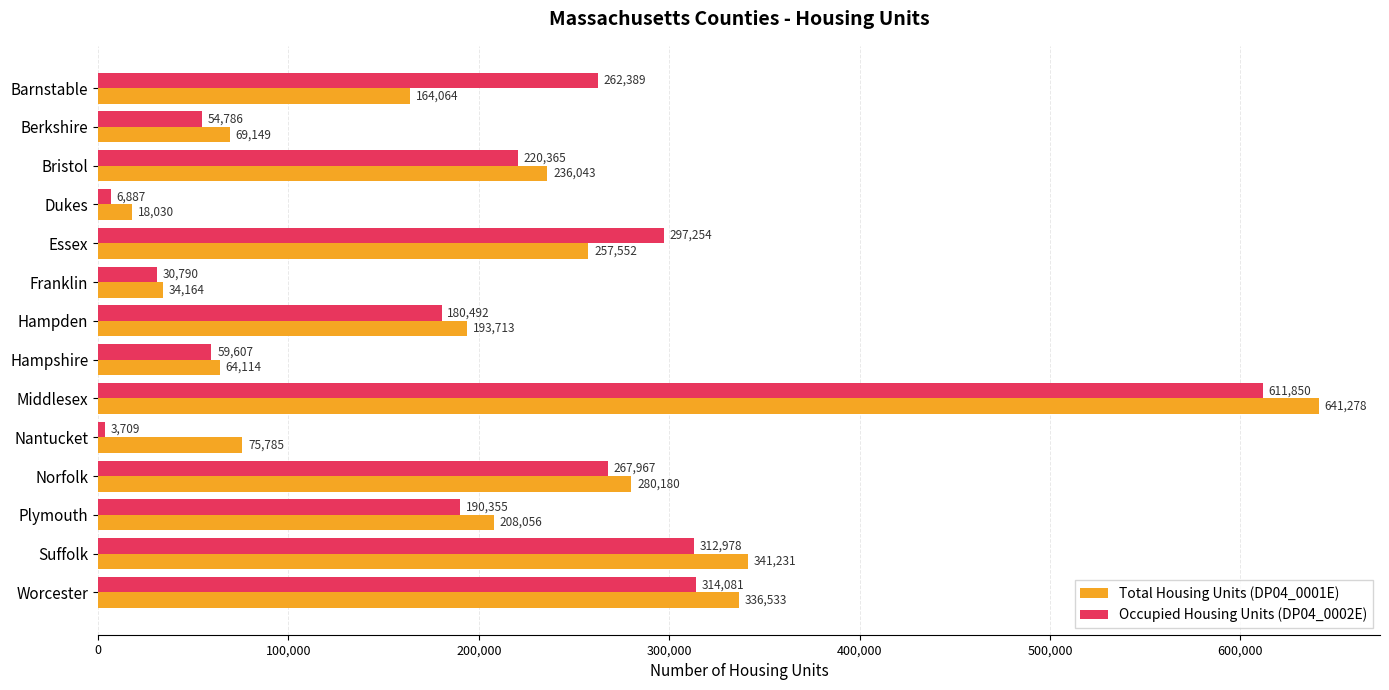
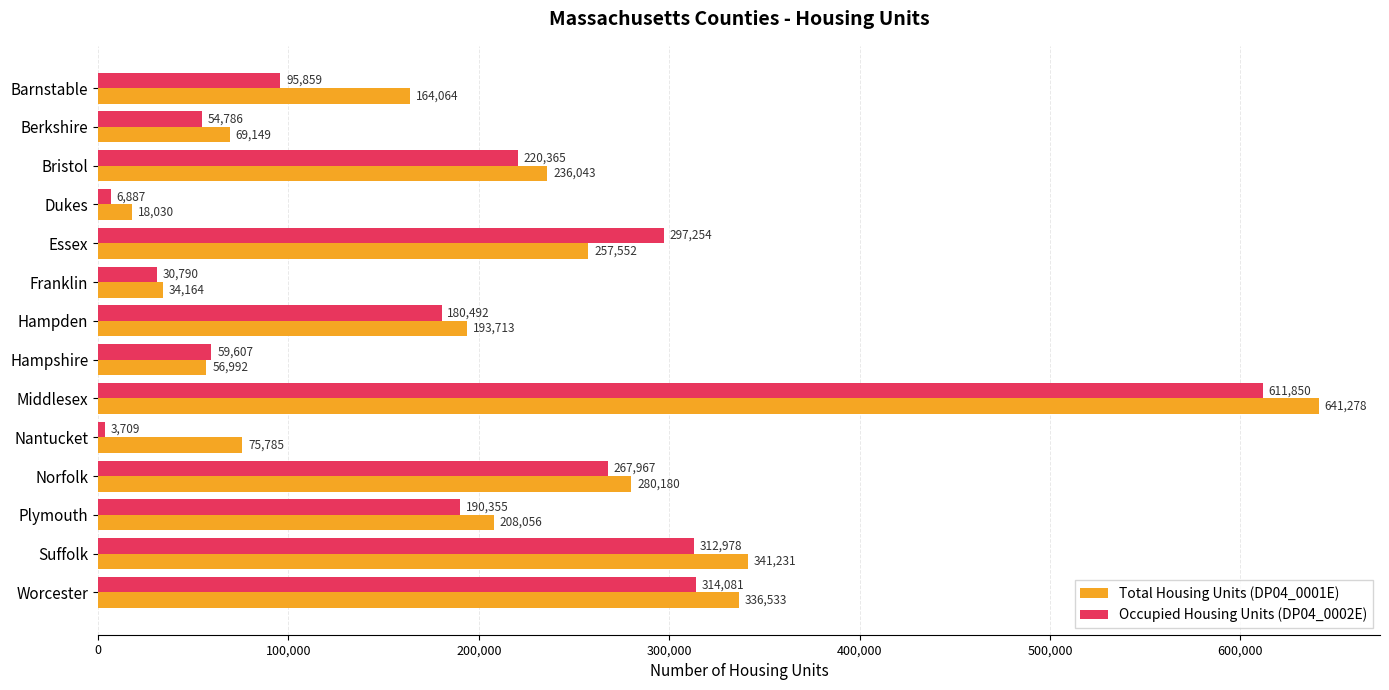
  {
    "Total Housing Units (DP04_0001E)": {
      "Barnstable": "164,064",
      "Berkshire": "69,149",
      "Bristol": "236,043",
      "Dukes": "18,030",
      "Essex": "257,552",
      "Franklin": "34,164",
      "Hampden": "193,713",
-     "Hampshire": "64,114",
+     "Hampshire": "56,992",
      "Middlesex": "641,278",
      "Nantucket": "75,785",
      "Norfolk": "280,180",
      "Plymouth": "208,056",
      "Suffolk": "341,231",
      "Worcester": "336,533"
    },
    "Occupied Housing Units (DP04_0002E)": {
-     "Barnstable": "262,389",
+     "Barnstable": "95,859",
      "Berkshire": "54,786",
      "Bristol": "220,365",
      "Dukes": "6,887",
      "Essex": "297,254",
      "Franklin": "30,790",
      "Hampden": "180,492",
      "Hampshire": "59,607",
      "Middlesex": "611,850",
      "Nantucket": "3,709",
      "Norfolk": "267,967",
      "Plymouth": "190,355",
      "Suffolk": "312,978",
      "Worcester": "314,081"
    }
  }
